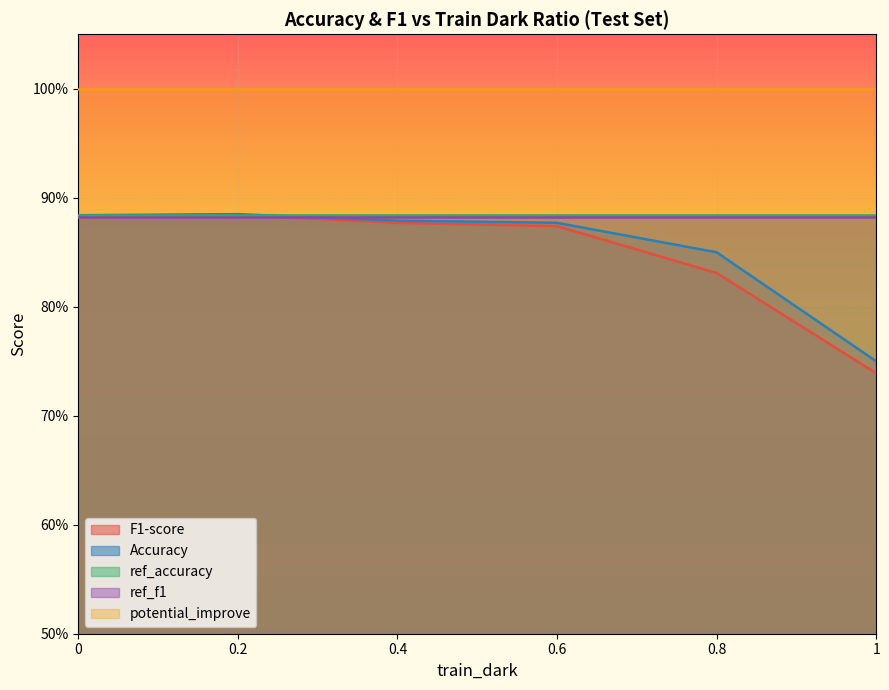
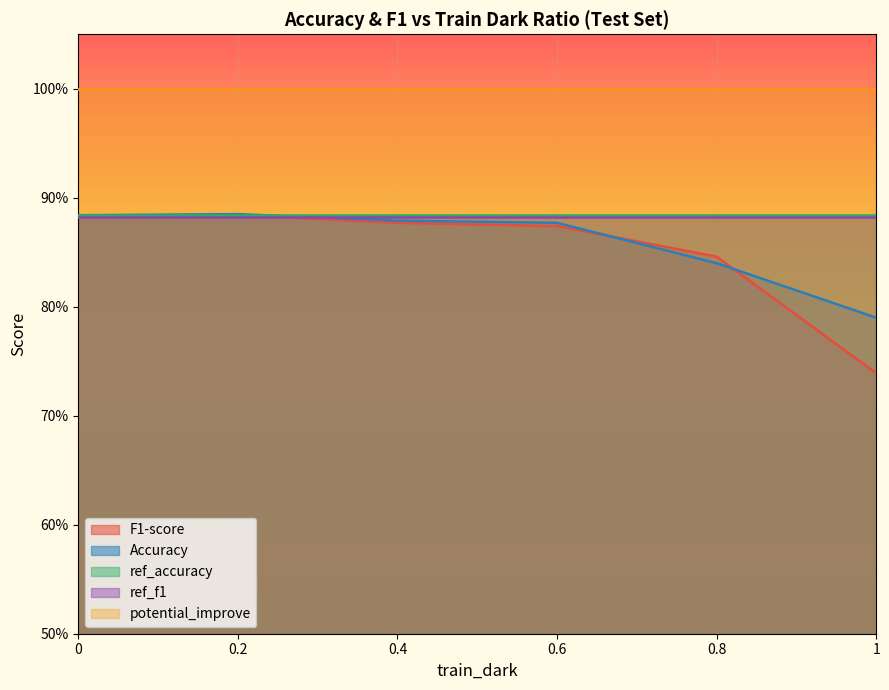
  {
    "F1-score": {
      "0.6": "87.4%",
-     "0.8": "83.1%",
+     "0.8": "84.6%",
      "1": "73.9%"
    },
    "Accuracy": {
      "0.6": "87.7%",
-     "0.8": "85.0%",
-     "1": "75.0%"
+     "0.8": "84.0%",
+     "1": "79.0%"
    },
    "potential_improve": {
      "0": "100.0%",
      "0.2": "100.0%",
      "0.4": "100.0%",
      "0.6": "100.0%",
      "0.8": "100.0%",
      "1": "100.0%"
    }
  }
